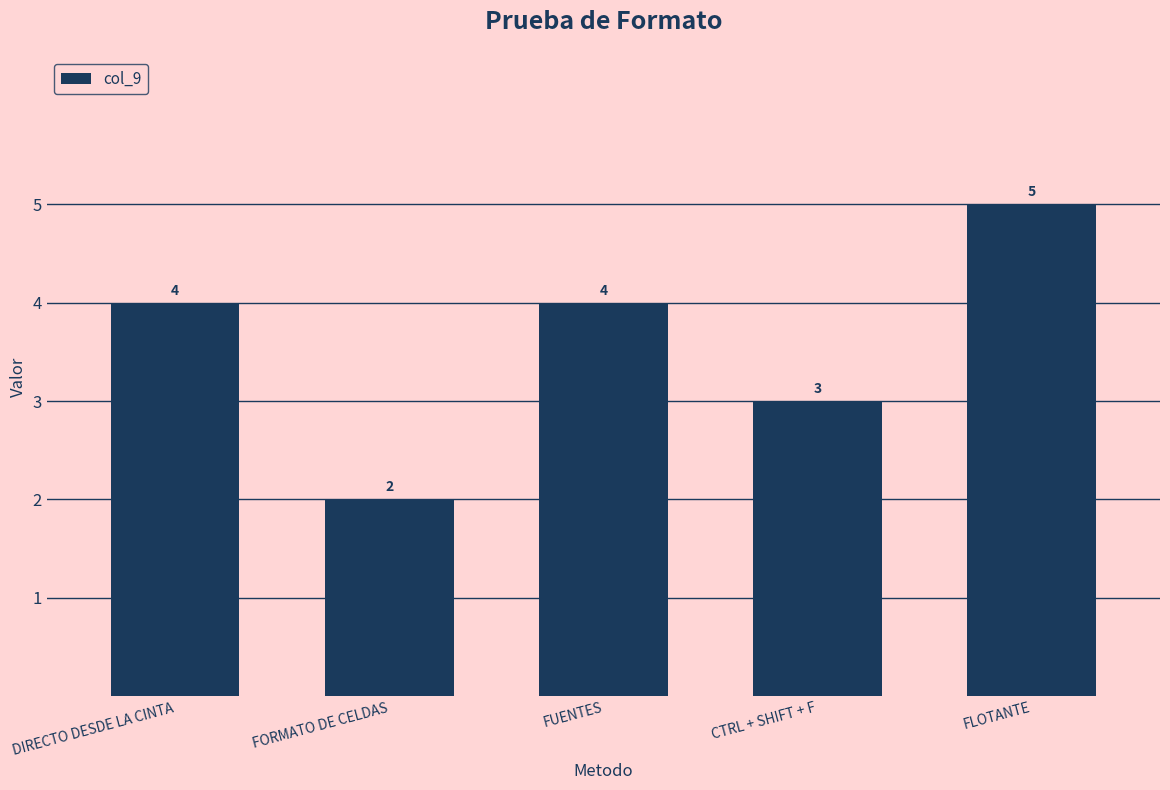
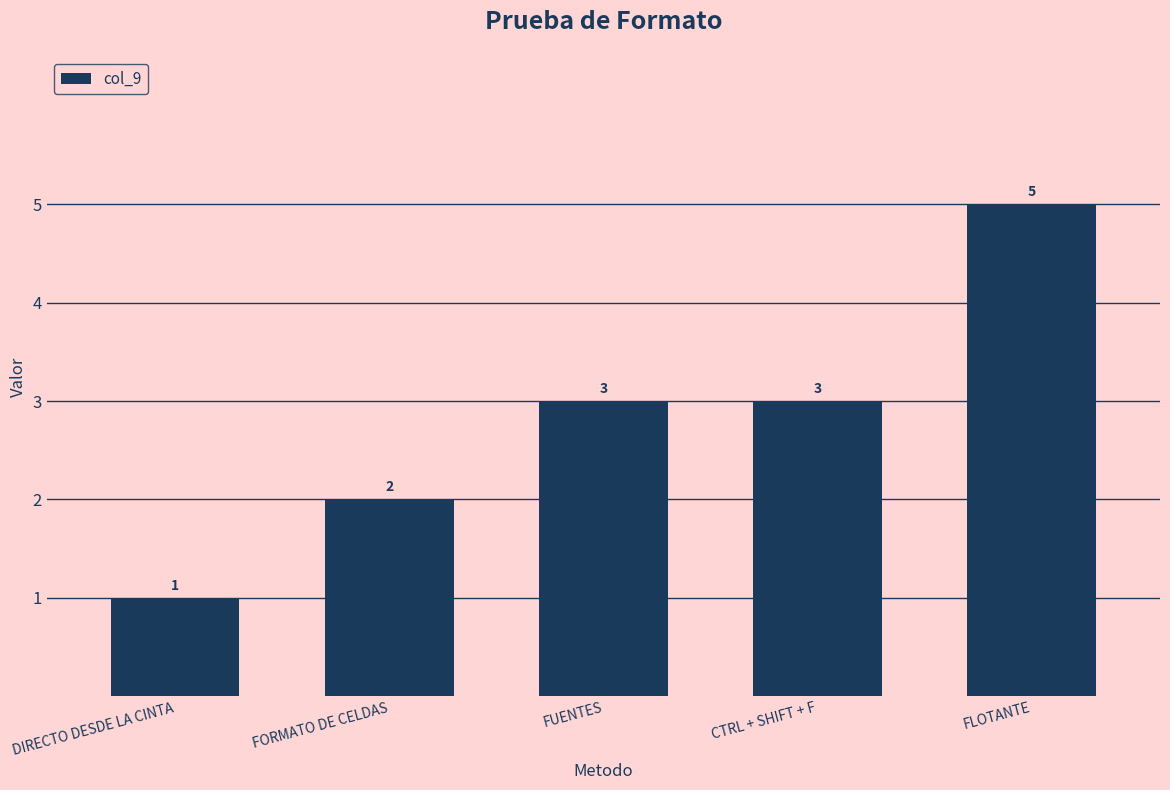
  {
-   "DIRECTO DESDE LA CINTA": 4,
+   "DIRECTO DESDE LA CINTA": 1,
    "FORMATO DE CELDAS": 2,
-   "FUENTES": 4,
+   "FUENTES": 3,
    "CTRL + SHIFT + F": 3,
    "FLOTANTE": 5
  }
